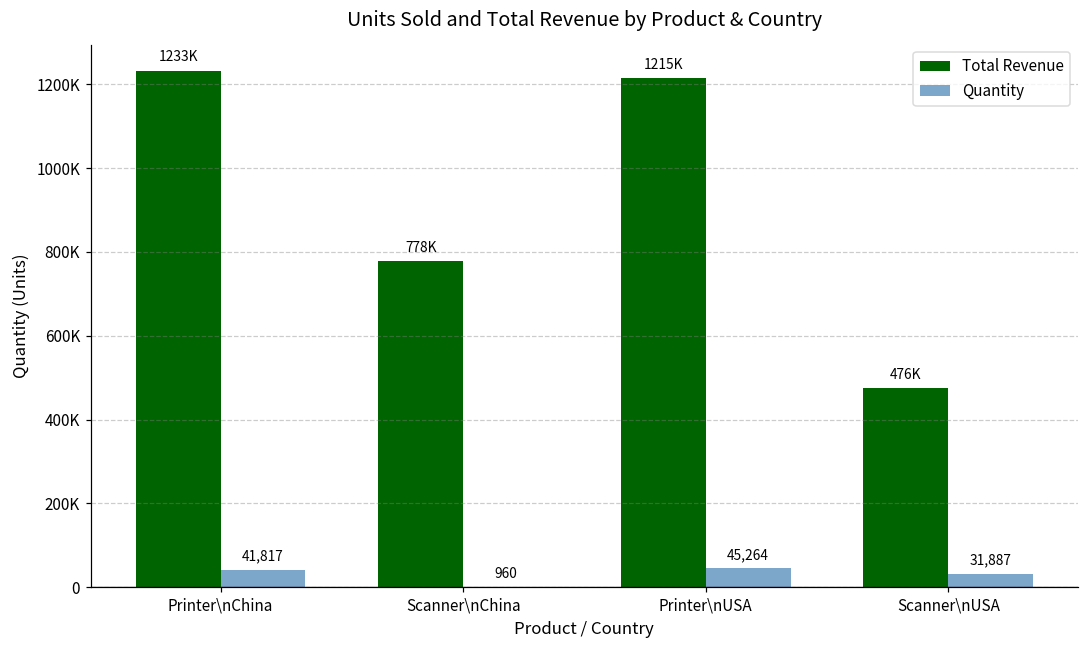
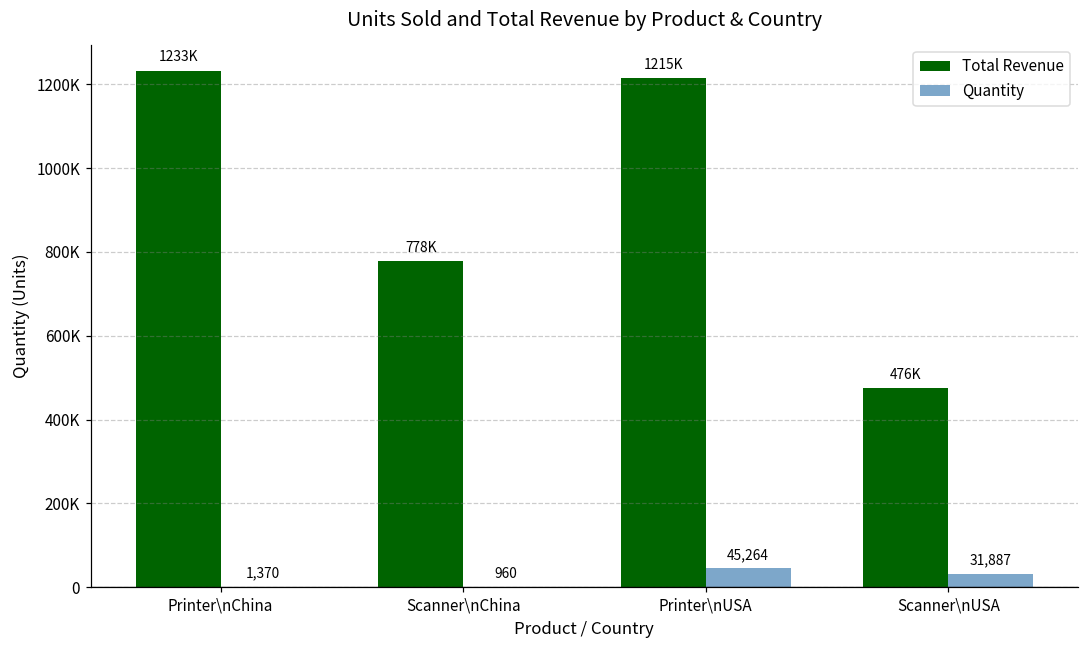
  {
    "Total Revenue": {
      "Printer\\nChina": "1233K",
      "Scanner\\nChina": "778K",
      "Printer\\nUSA": "1215K",
      "Scanner\\nUSA": "476K"
    },
    "Quantity": {
-     "Printer\\nChina": "41,817",
+     "Printer\\nChina": "1,370",
      "Scanner\\nChina": "960",
      "Printer\\nUSA": "45,264",
      "Scanner\\nUSA": "31,887"
    }
  }
